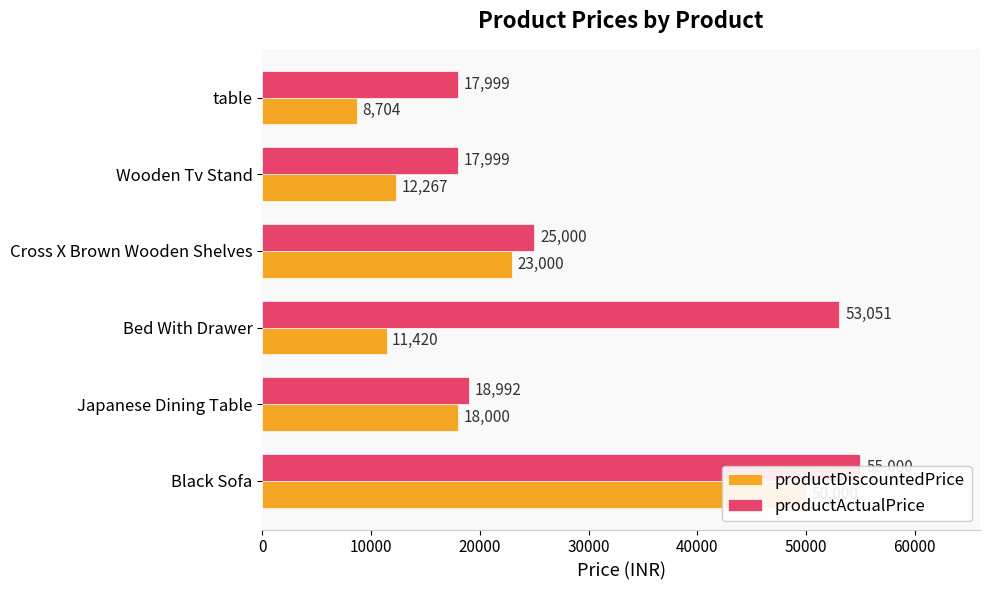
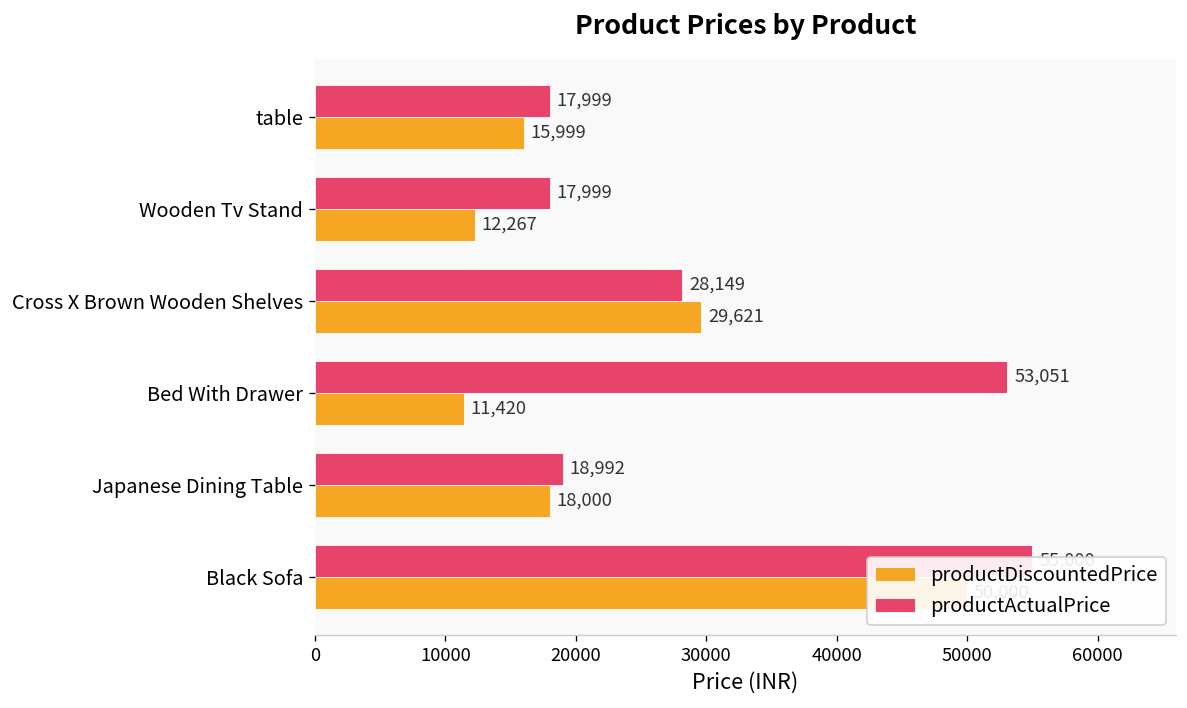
  {
    "productDiscountedPrice": {
-     "table": "8,704",
+     "table": "15,999",
      "Wooden Tv Stand": "12,267",
-     "Cross X Brown Wooden Shelves": "23,000",
+     "Cross X Brown Wooden Shelves": "29,621",
      "Bed With Drawer": "11,420",
      "Japanese Dining Table": "18,000"
    },
    "productActualPrice": {
      "table": "17,999",
      "Wooden Tv Stand": "17,999",
-     "Cross X Brown Wooden Shelves": "25,000",
+     "Cross X Brown Wooden Shelves": "28,149",
      "Bed With Drawer": "53,051",
      "Japanese Dining Table": "18,992"
    }
  }
